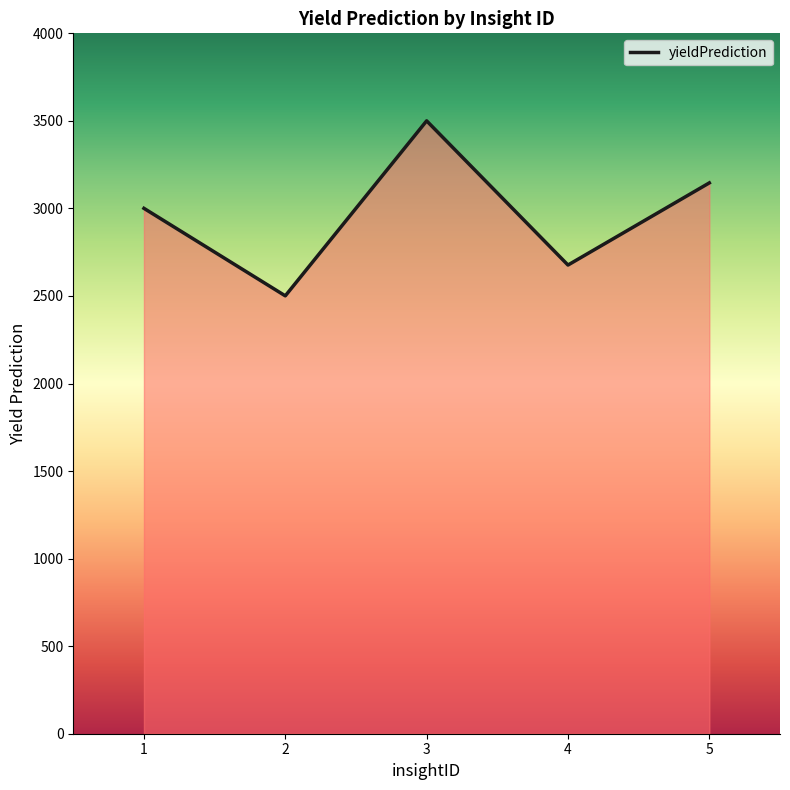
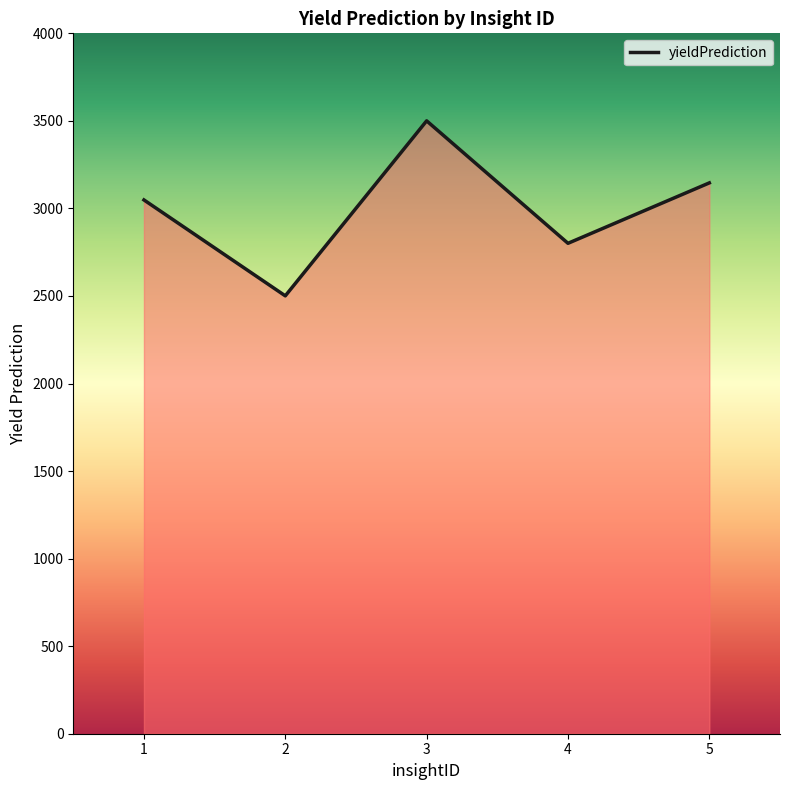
  {
-   "1": 3000,
+   "1": 3050,
    "2": 2500,
    "3": 3500,
-   "4": 2680,
+   "4": 2800,
    "5": 3150
  }
